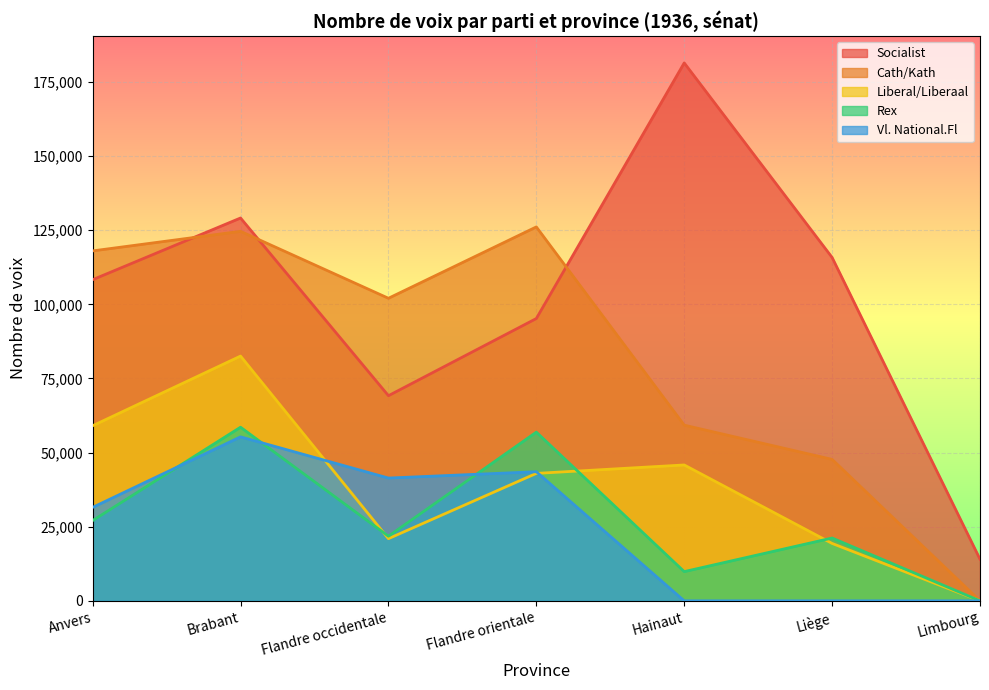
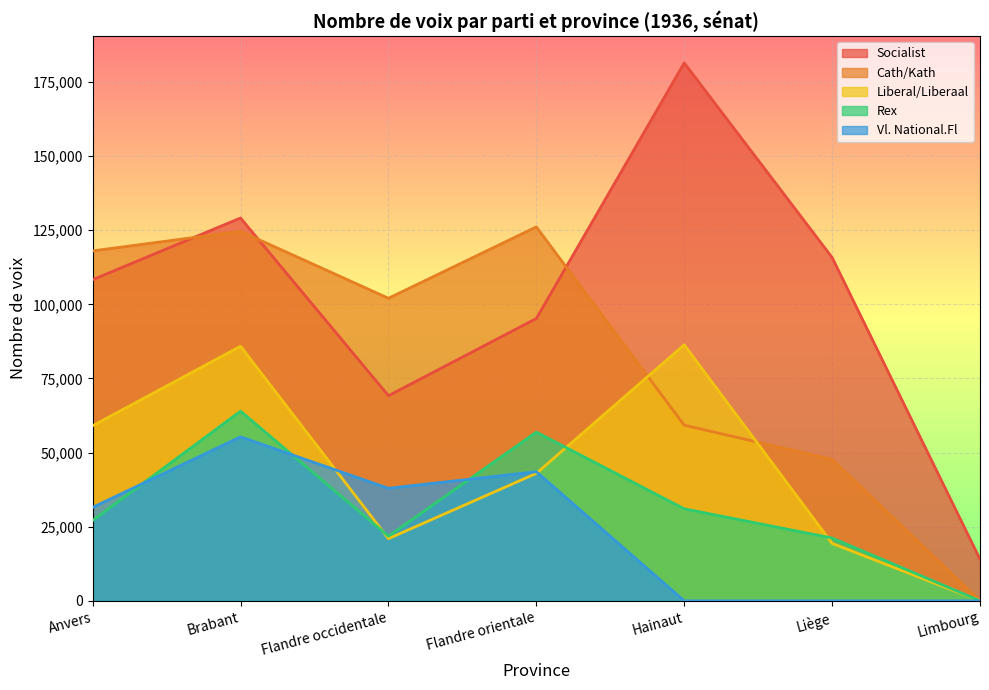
  {
    "Liberal/Liberaal": {
      "Anvers": "59,000",
-     "Brabant": "83,000",
-     "Hainaut": "46,000",
+     "Brabant": "86,000",
+     "Hainaut": "86,000",
      "Liège": "19,000"
    },
    "Rex": {
      "Anvers": "27,000",
-     "Brabant": "59,000",
+     "Brabant": "64,000",
      "Flandre orientale": "57,000",
-     "Hainaut": "10,000",
+     "Hainaut": "31,000",
      "Liège": "21,000"
    },
    "Vl. National.Fl": {
      "Anvers": "32,000",
      "Brabant": "55,000",
-     "Flandre occidentale": "41,000",
+     "Flandre occidentale": "38,000",
      "Hainaut": "0",
      "Liège": "0"
    }
  }
